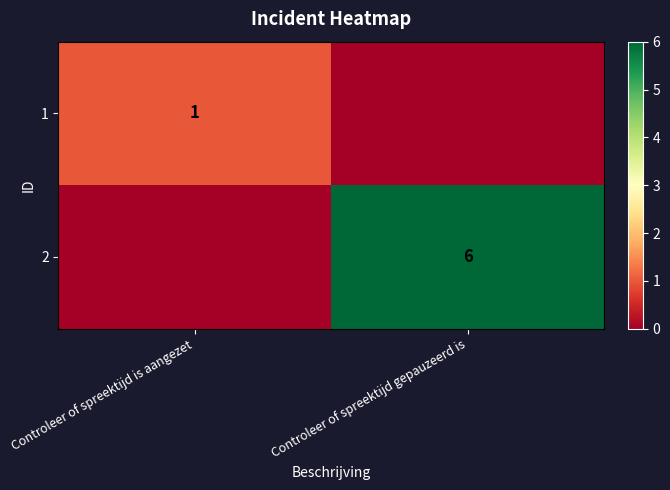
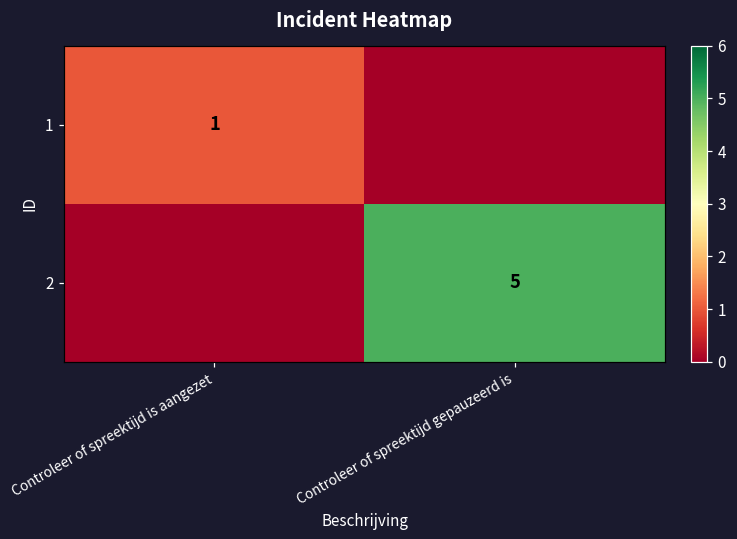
  {
    "1": {
      "Controleer of spreektijd is aangezet": 1
    },
    "2": {
-     "Controleer of spreektijd gepauzeerd is": 6
+     "Controleer of spreektijd gepauzeerd is": 5
    }
  }
